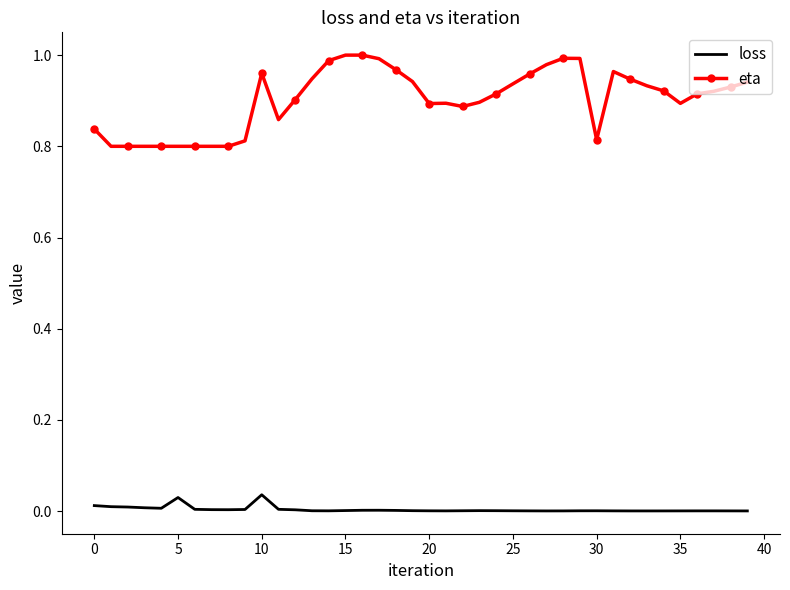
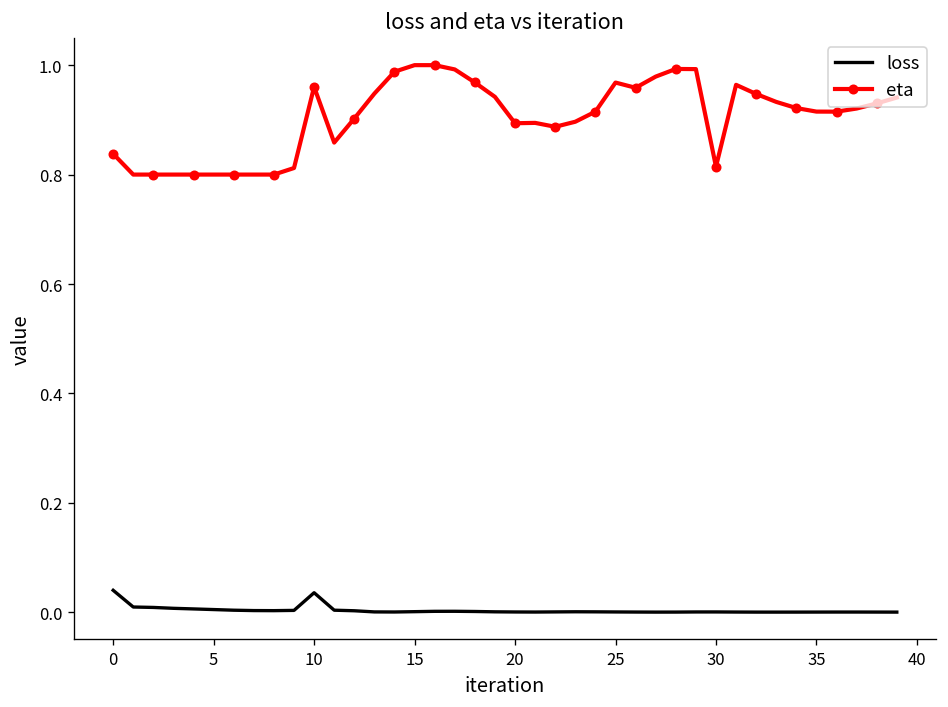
  {
    "loss": {
-     "0": 0.01,
-     "5": 0.03,
+     "0": 0.04,
+     "5": 0.00,
      "10": 0.04,
      "15": 0.00,
      "20": 0.00,
      "25": 0.00,
      "30": 0.00,
      "35": 0.00
    },
    "eta": {
      "0": 0.84,
      "5": 0.80,
      "10": 0.96,
      "15": 1.00,
      "20": 0.89,
-     "25": 0.94,
+     "25": 0.97,
      "30": 0.81,
-     "35": 0.89
+     "35": 0.92
    }
  }
